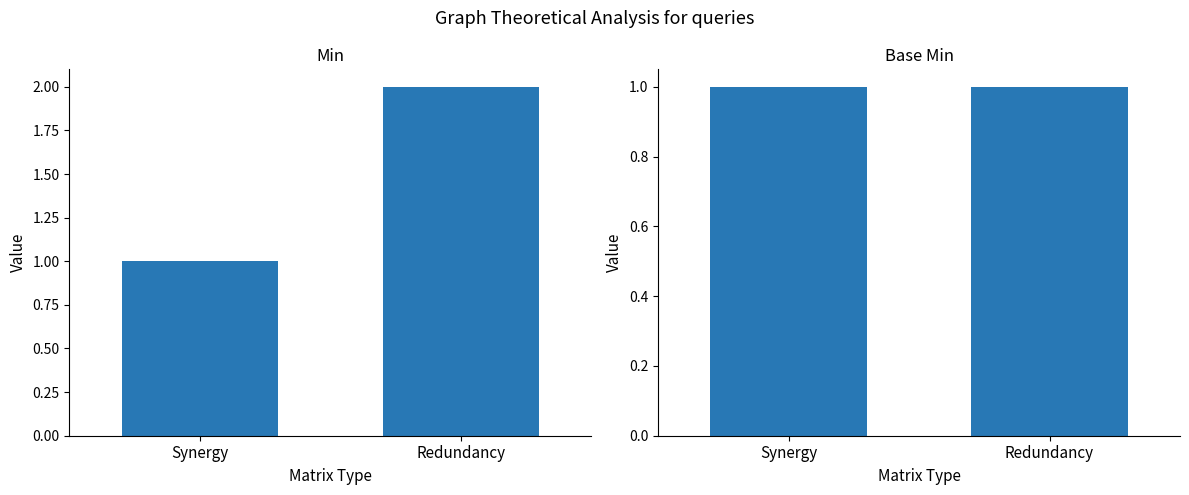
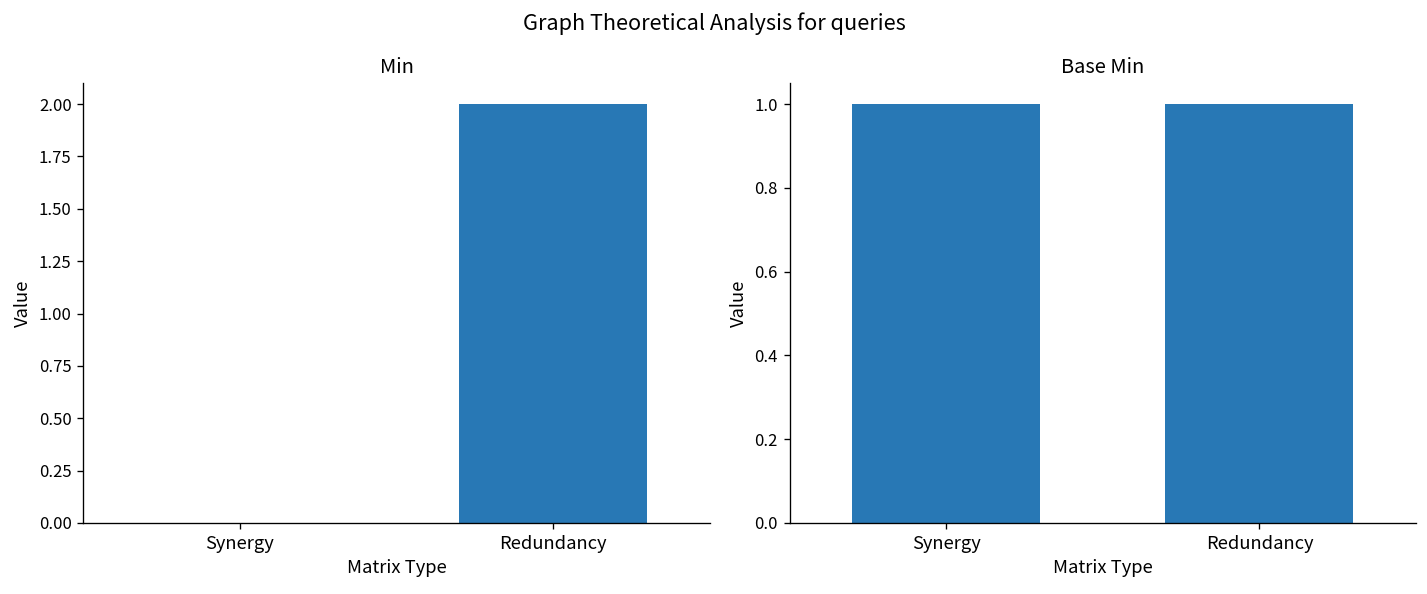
  {
    "Min": {
-     "Synergy": 1,
+     "Synergy": 0,
      "Redundancy": 2
    },
    "Base Min": {
      "Synergy": 1.00,
      "Redundancy": 1.00
    }
  }
